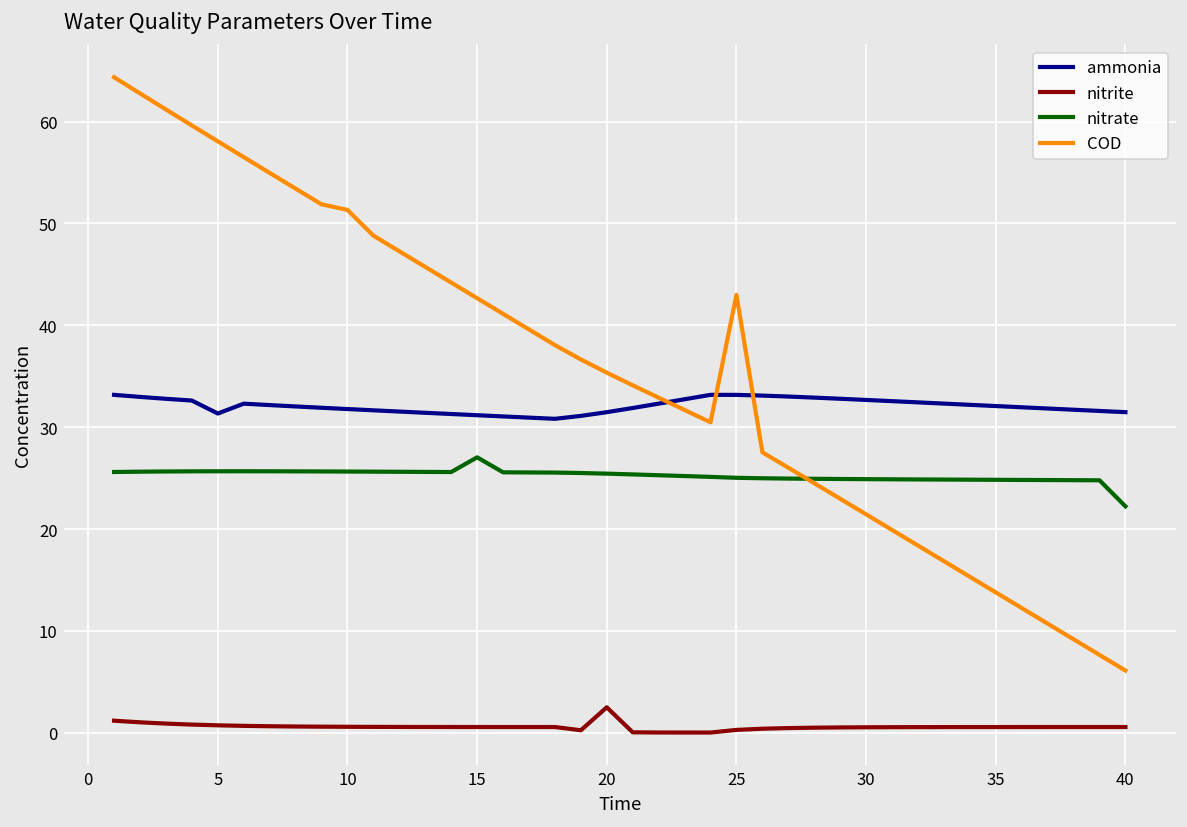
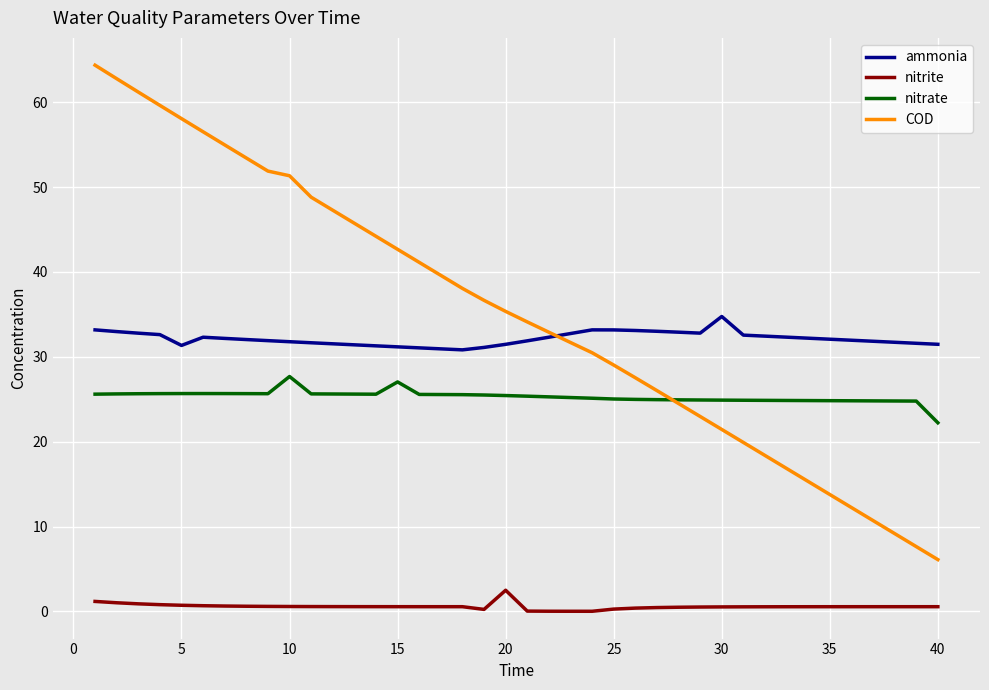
  {
    "ammonia": {
      "5": 31,
      "10": 32,
      "15": 31,
      "20": 31,
      "25": 33,
-     "30": 33,
+     "30": 35,
      "35": 32,
      "40": 31
    },
    "nitrite": {
      "5": 1,
      "10": 1,
      "15": 1,
      "20": 2,
      "25": 0,
      "30": 1,
      "35": 1,
      "40": 1
    },
    "nitrate": {
      "5": 26,
-     "10": 26,
+     "10": 28,
      "15": 27,
      "20": 25,
      "25": 25,
      "30": 25,
      "35": 25,
      "40": 22
    },
    "COD": {
      "5": 58,
      "10": 51,
      "15": 43,
      "20": 35,
-     "25": 43,
+     "25": 29,
      "30": 21,
      "35": 14,
      "40": 6
    }
  }
